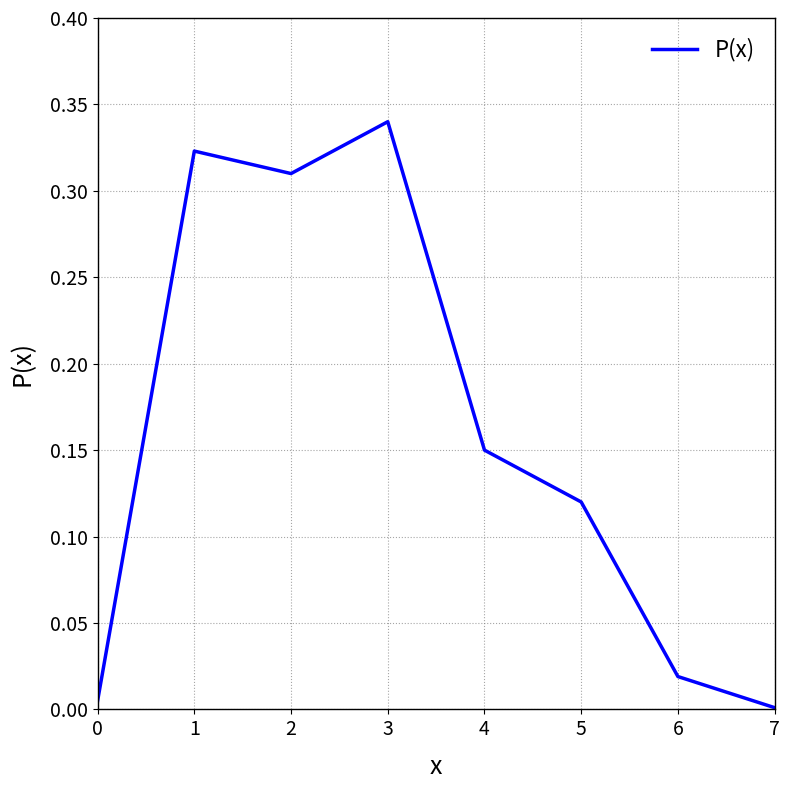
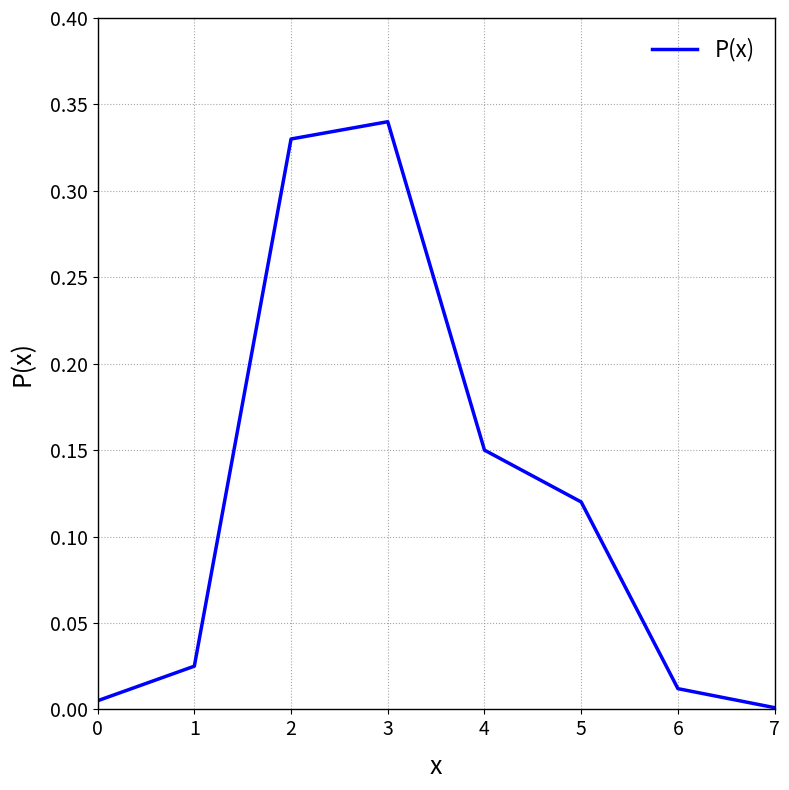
  {
    "0": 0.005,
-   "1": 0.323,
-   "2": 0.31,
+   "1": 0.025,
+   "2": 0.33,
    "3": 0.340,
    "4": 0.150,
    "5": 0.120,
-   "6": 0.019,
+   "6": 0.012,
    "7": 0.001
  }
